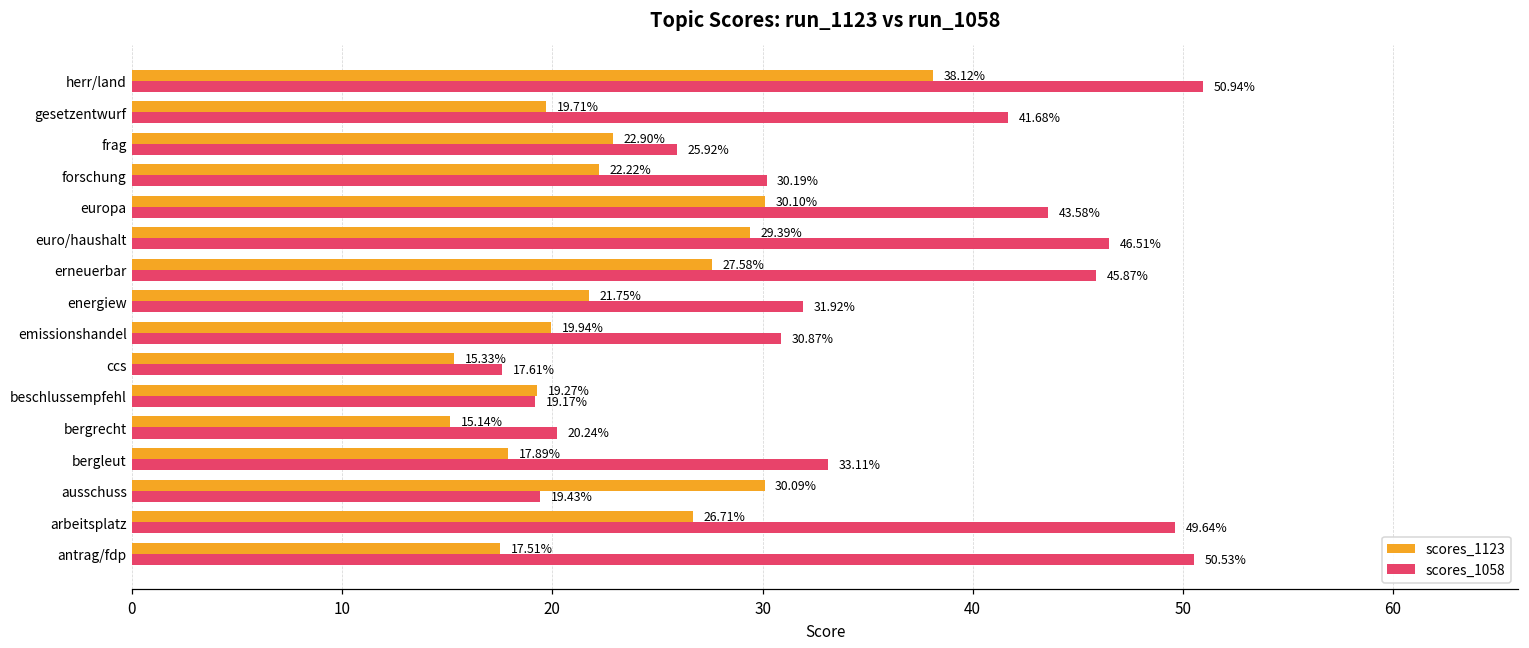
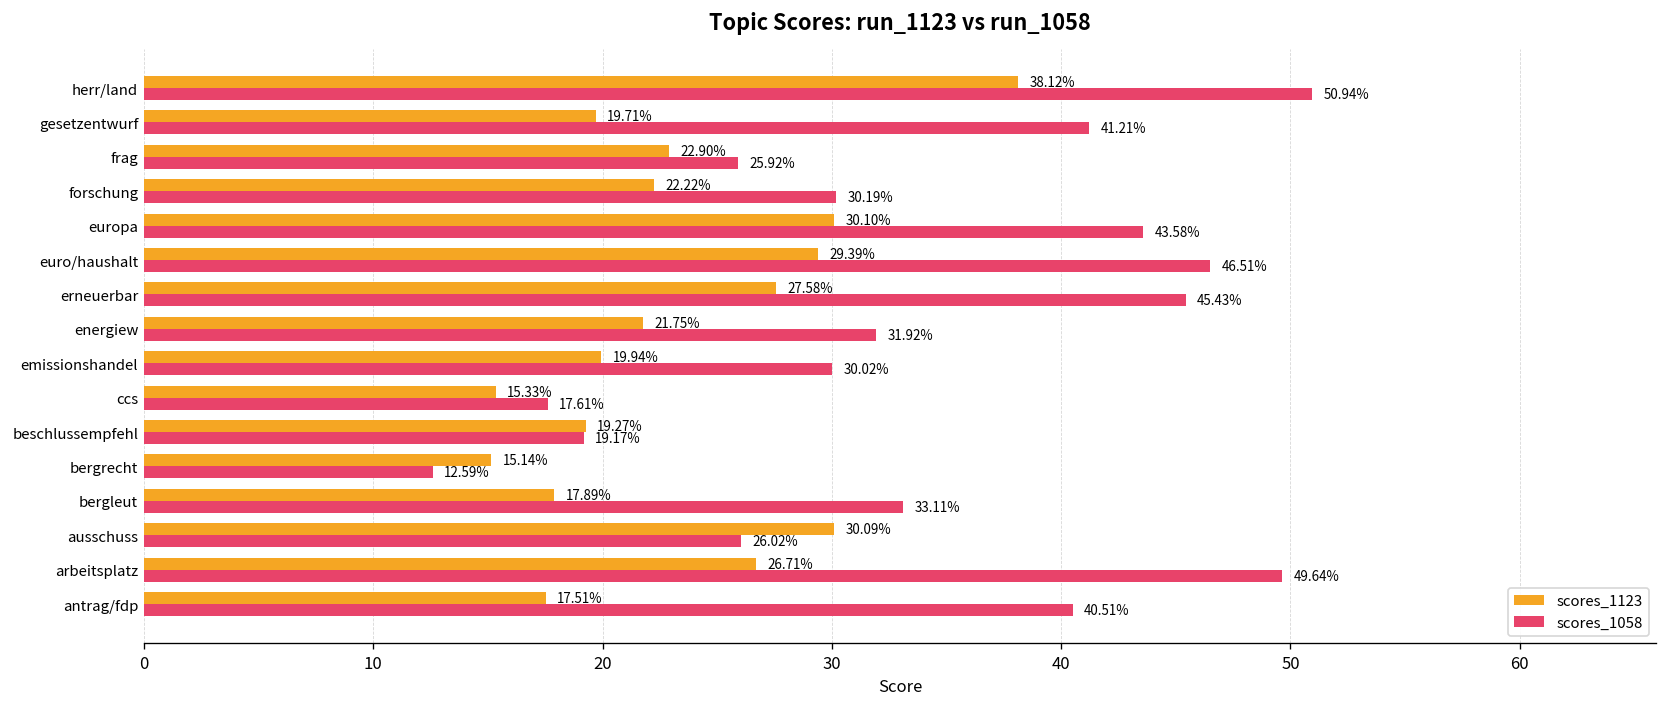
  {
    "scores_1123": {
      "herr/land": "38.12%",
      "gesetzentwurf": "19.71%",
      "frag": "22.90%",
      "forschung": "22.22%",
      "europa": "30.10%",
      "euro/haushalt": "29.39%",
      "erneuerbar": "27.58%",
      "energiew": "21.75%",
      "emissionshandel": "19.94%",
      "ccs": "15.33%",
      "beschlussempfehl": "19.27%",
      "bergrecht": "15.14%",
      "bergleut": "17.89%",
      "ausschuss": "30.09%",
      "arbeitsplatz": "26.71%",
      "antrag/fdp": "17.51%"
    },
    "scores_1058": {
      "herr/land": "50.94%",
-     "gesetzentwurf": "41.68%",
+     "gesetzentwurf": "41.21%",
      "frag": "25.92%",
      "forschung": "30.19%",
      "europa": "43.58%",
      "euro/haushalt": "46.51%",
-     "erneuerbar": "45.87%",
+     "erneuerbar": "45.43%",
      "energiew": "31.92%",
-     "emissionshandel": "30.87%",
+     "emissionshandel": "30.02%",
      "ccs": "17.61%",
      "beschlussempfehl": "19.17%",
-     "bergrecht": "20.24%",
+     "bergrecht": "12.59%",
      "bergleut": "33.11%",
-     "ausschuss": "19.43%",
+     "ausschuss": "26.02%",
      "arbeitsplatz": "49.64%",
-     "antrag/fdp": "50.53%"
+     "antrag/fdp": "40.51%"
    }
  }
